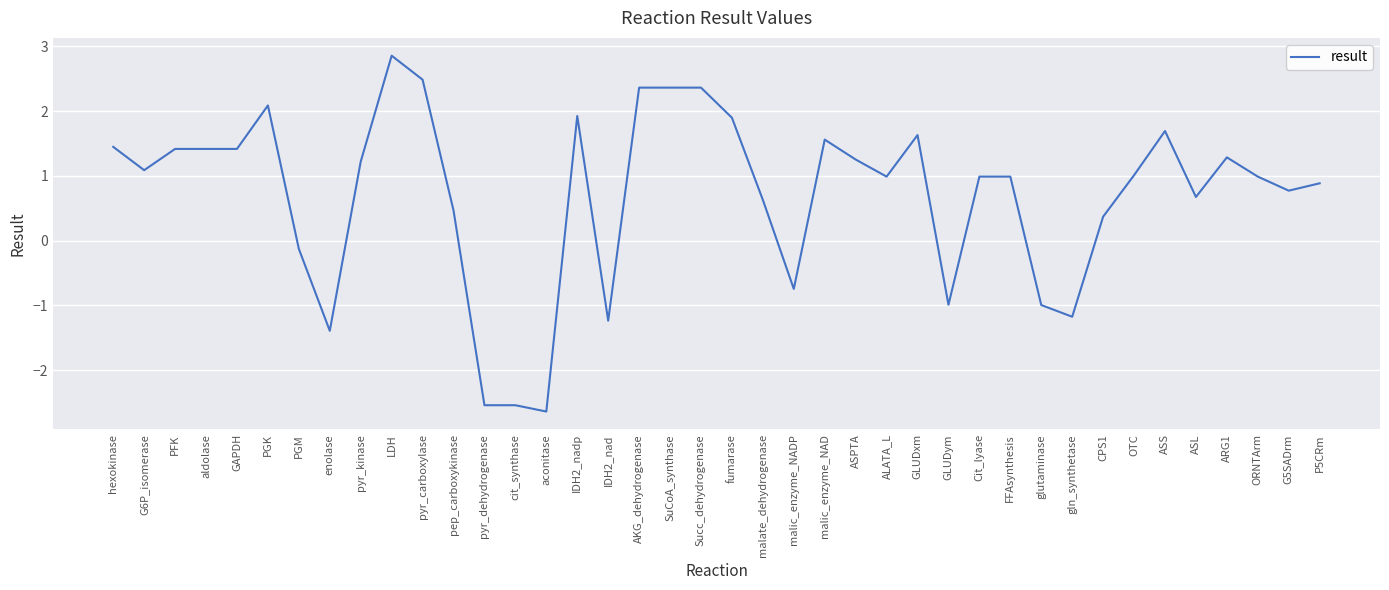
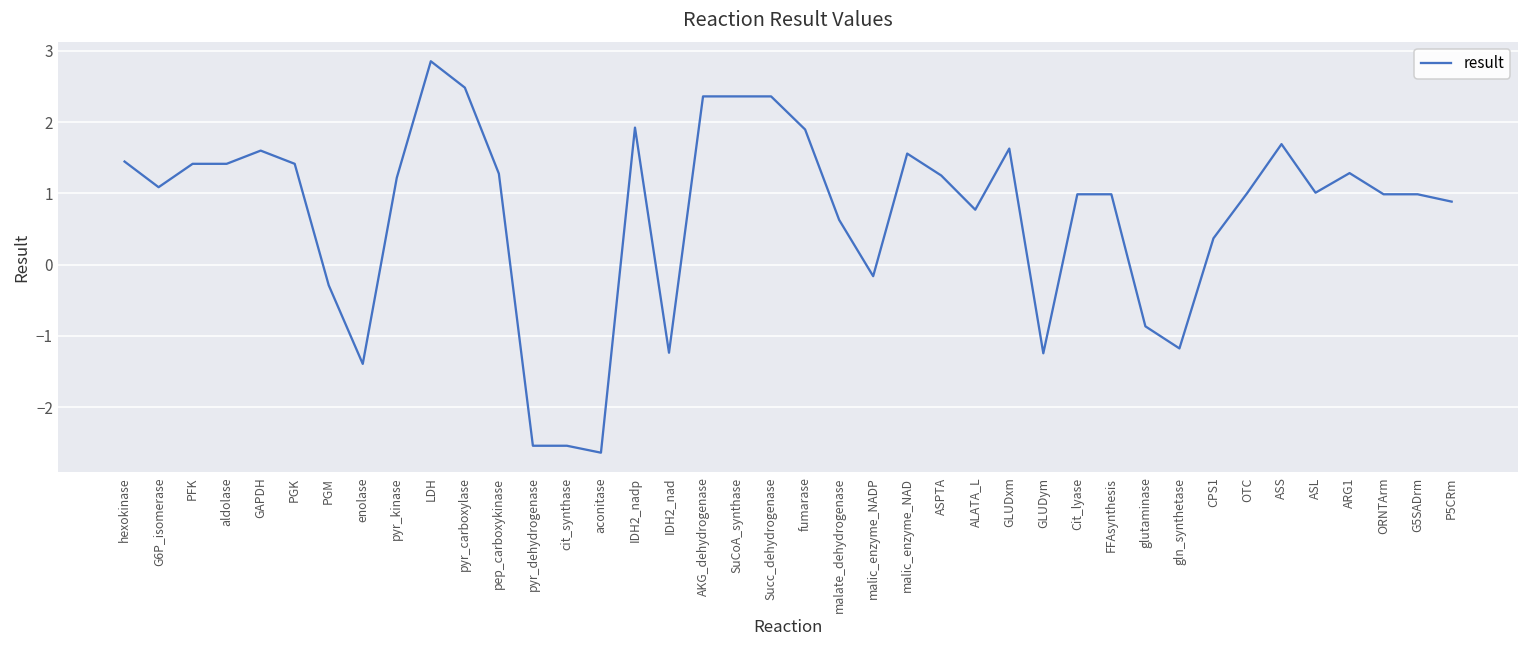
  {
    "hexokinase": 1.4,
    "G6P_isomerase": 1.1,
    "PFK": 1.4,
    "aldolase": 1.4,
-   "GAPDH": 1.4,
-   "PGK": 2.1,
-   "PGM": -0.1,
+   "GAPDH": 1.6,
+   "PGK": 1.4,
+   "PGM": -0.3,
    "enolase": -1.4,
    "pyr_kinase": 1.2,
    "LDH": 2.9,
    "pyr_carboxylase": 2.5,
-   "pep_carboxykinase": 0.5,
+   "pep_carboxykinase": 1.3,
    "pyr_dehydrogenase": -2.5,
    "cit_synthase": -2.5,
    "aconitase": -2.6,
    "IDH2_nadp": 1.9,
    "IDH2_nad": -1.2,
    "AKG_dehydrogenase": 2.4,
    "SuCoA_synthase": 2.4,
    "Succ_dehydrogenase": 2.4,
    "fumarase": 1.9,
    "malate_dehydrogenase": 0.6,
-   "malic_enzyme_NADP": -0.7,
+   "malic_enzyme_NADP": -0.2,
    "malic_enzyme_NAD": 1.6,
    "ASPTA": 1.3,
-   "ALATA_L": 1.0,
+   "ALATA_L": 0.8,
    "GLUDxm": 1.6,
-   "GLUDym": -1.0,
+   "GLUDym": -1.2,
    "Cit_lyase": 1.0,
    "FFAsynthesis": 1.0,
-   "glutaminase": -1.0,
+   "glutaminase": -0.9,
    "gln_synthetase": -1.2,
    "CPS1": 0.4,
    "OTC": 1.0,
    "ASS": 1.7,
-   "ASL": 0.7,
+   "ASL": 1.0,
    "ARG1": 1.3,
    "ORNTArm": 1.0,
-   "G5SADrm": 0.8,
+   "G5SADrm": 1.0,
    "P5CRm": 0.9
  }
